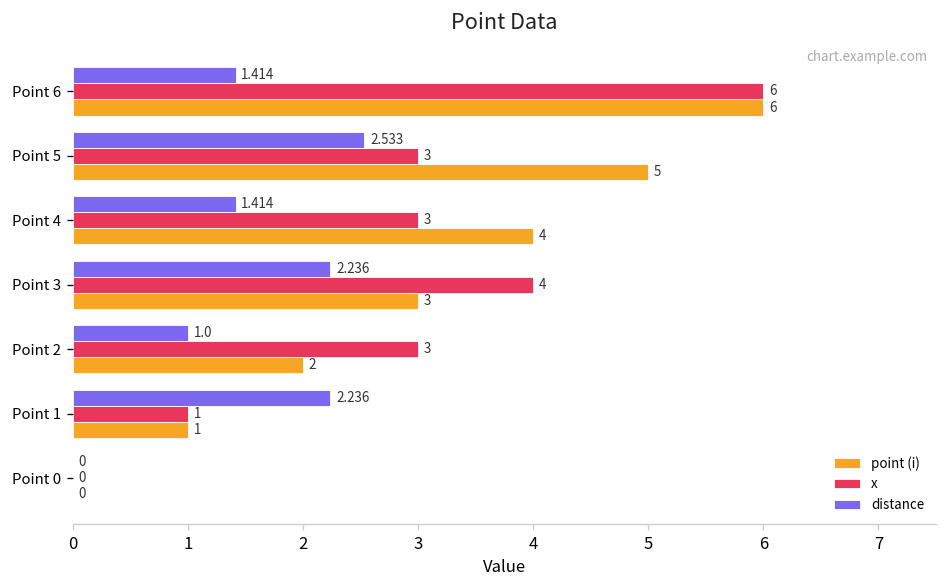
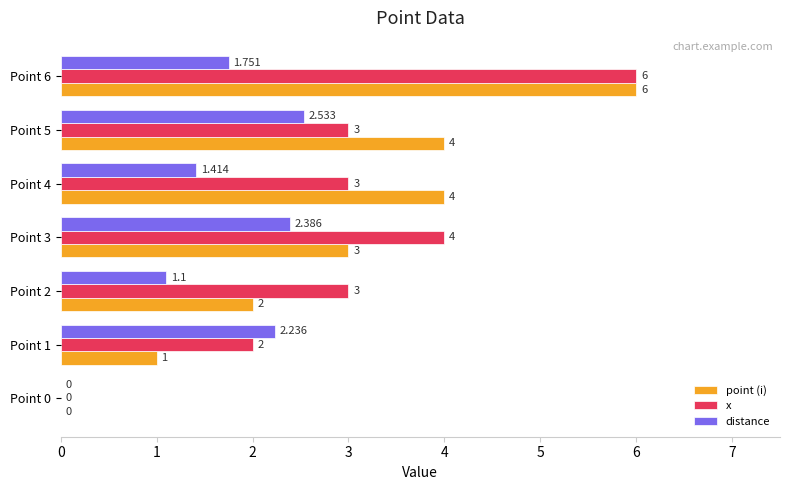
  {
    "point (i)": {
      "Point 6": 6,
-     "Point 5": 5,
+     "Point 5": 4,
      "Point 4": 4,
      "Point 3": 3,
      "Point 2": 2,
      "Point 1": 1,
      "Point 0": 0
    },
    "x": {
      "Point 6": 6,
      "Point 5": 3,
      "Point 4": 3,
      "Point 3": 4,
      "Point 2": 3,
-     "Point 1": 1,
+     "Point 1": 2,
      "Point 0": 0
    },
    "distance": {
-     "Point 6": 1.414,
+     "Point 6": 1.751,
      "Point 5": 2.533,
      "Point 4": 1.414,
-     "Point 3": 2.236,
-     "Point 2": 1.0,
+     "Point 3": 2.386,
+     "Point 2": 1.1,
      "Point 1": 2.236,
      "Point 0": 0
    }
  }
